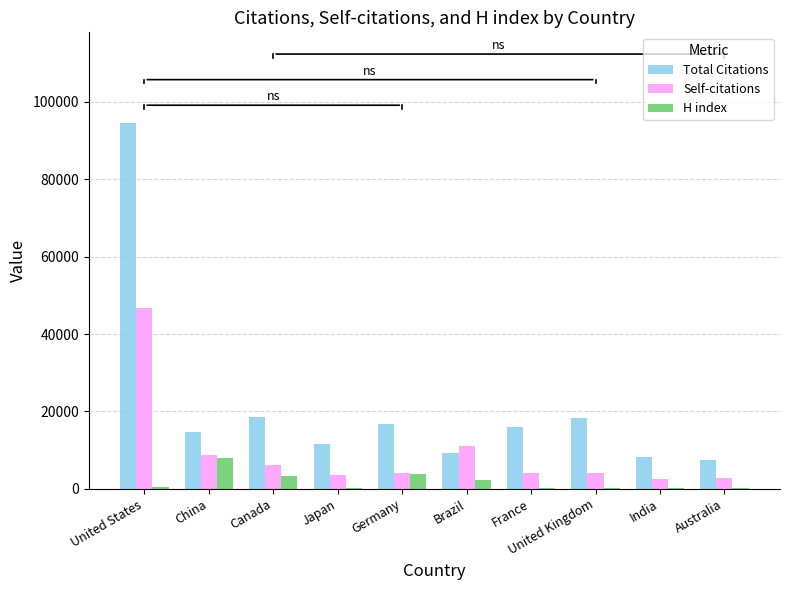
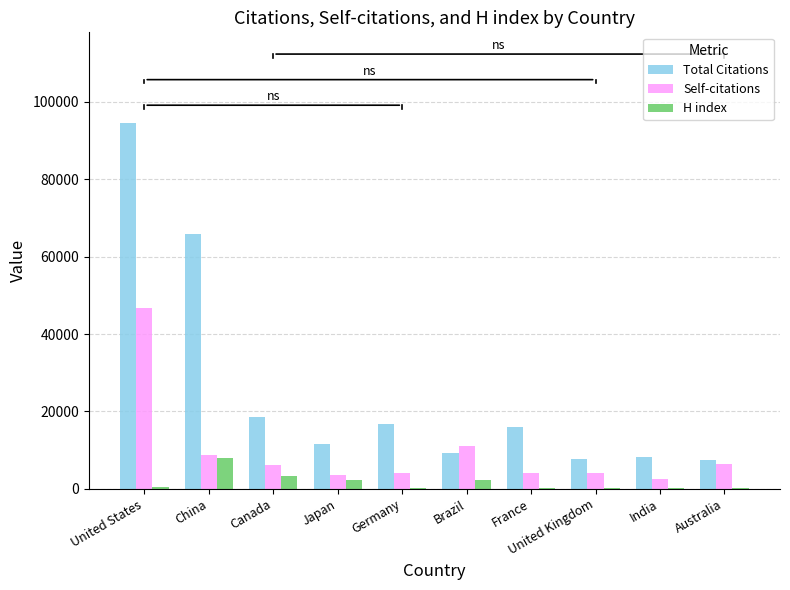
  {
    "Total Citations": {
      "United States": 94000,
-     "China": 15000,
+     "China": 66000,
      "Canada": 19000,
      "Japan": 12000,
      "Germany": 17000,
      "Brazil": 9000,
      "France": 16000,
-     "United Kingdom": 18000,
+     "United Kingdom": 8000,
      "India": 8000,
      "Australia": 8000
    },
    "Self-citations": {
      "United States": 47000,
      "China": 9000,
      "Canada": 6000,
      "Japan": 4000,
      "Germany": 4000,
      "Brazil": 11000,
      "France": 4000,
      "United Kingdom": 4000,
      "India": 3000,
-     "Australia": 3000
+     "Australia": 6000
    },
    "H index": {
      "China": 8000,
      "Canada": 3000,
-     "Japan": 0,
-     "Germany": 4000,
+     "Japan": 2000,
+     "Germany": 0,
      "Brazil": 2000
    }
  }
